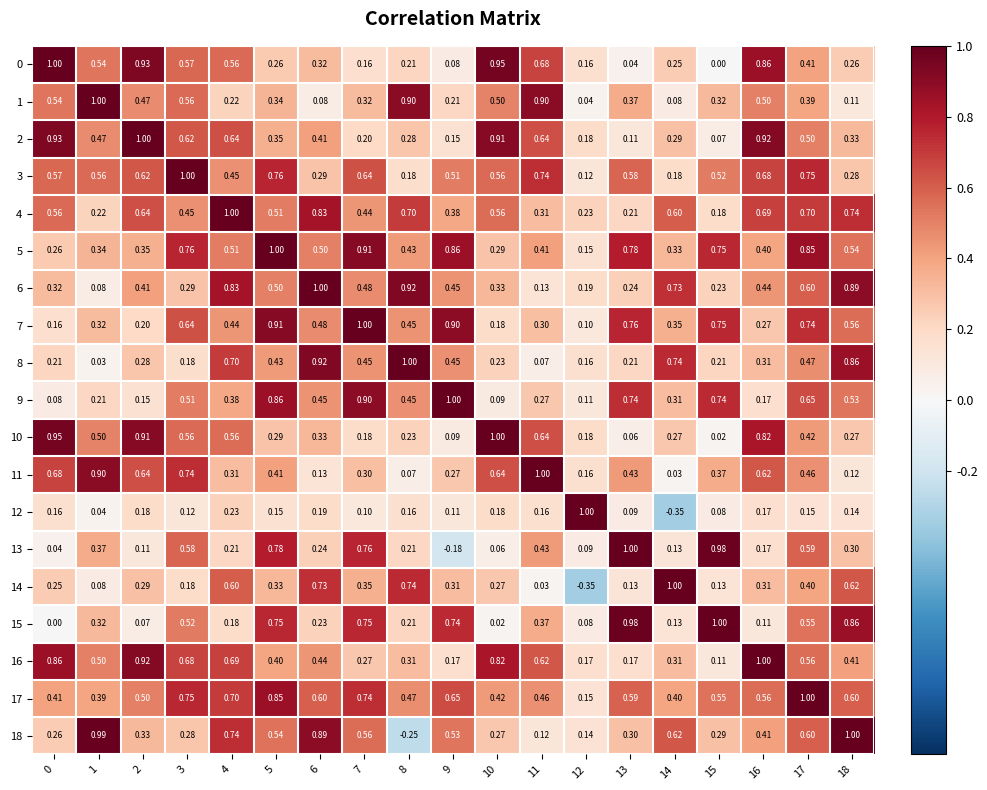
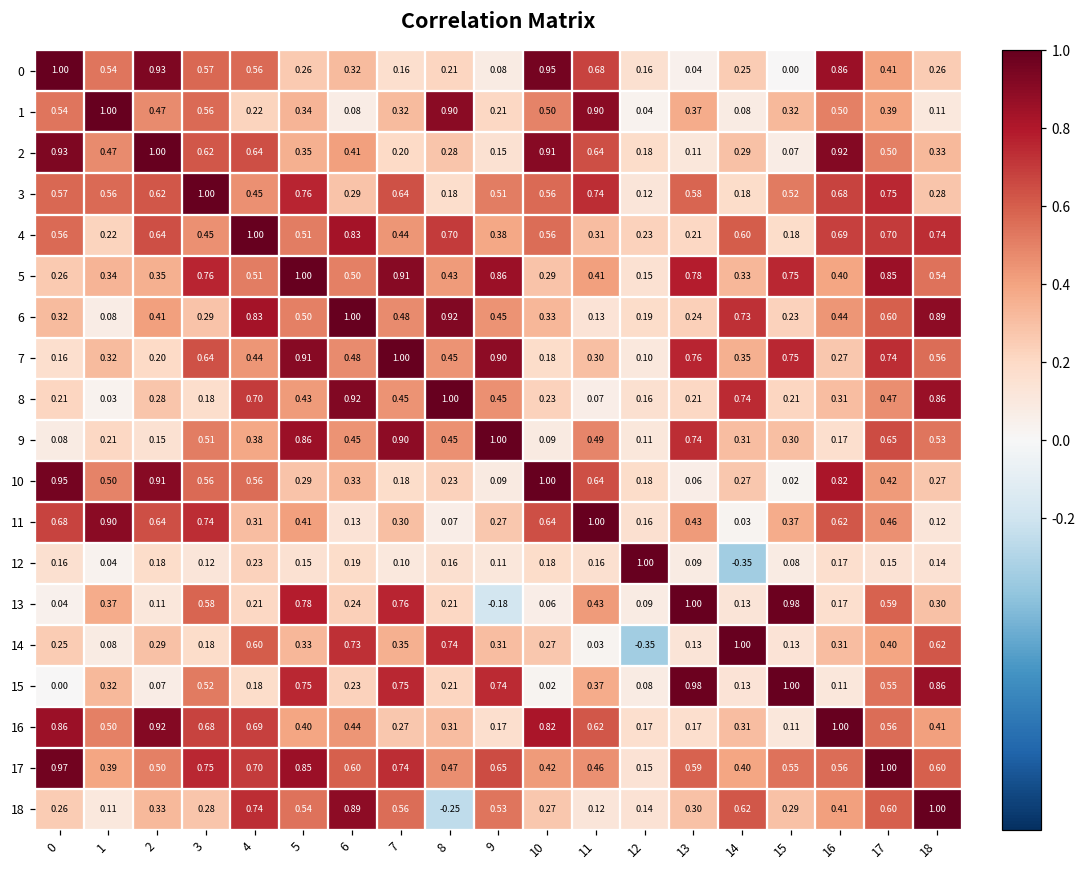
  {
    "9": {
      "0": 0.08,
      "1": 0.21,
      "2": 0.15,
      "3": 0.51,
      "4": 0.38,
      "5": 0.86,
      "6": 0.45,
      "7": 0.90,
      "8": 0.45,
      "9": 1.00,
      "10": 0.09,
-     "11": 0.27,
+     "11": 0.49,
      "12": 0.11,
      "13": 0.74,
      "14": 0.31,
-     "15": 0.74,
+     "15": 0.30,
      "16": 0.17,
      "17": 0.65,
      "18": 0.53
    },
    "17": {
-     "0": 0.41,
+     "0": 0.97,
      "1": 0.39,
      "2": 0.50,
      "3": 0.75,
      "4": 0.70,
      "5": 0.85,
      "6": 0.60,
      "7": 0.74,
      "8": 0.47,
      "9": 0.65,
      "10": 0.42,
      "11": 0.46,
      "12": 0.15,
      "13": 0.59,
      "14": 0.40,
      "15": 0.55,
      "16": 0.56,
      "17": 1.00,
      "18": 0.60
    },
    "18": {
      "0": 0.26,
-     "1": 0.99,
+     "1": 0.11,
      "2": 0.33,
      "3": 0.28,
      "4": 0.74,
      "5": 0.54,
      "6": 0.89,
      "7": 0.56,
      "8": -0.25,
      "9": 0.53,
      "10": 0.27,
      "11": 0.12,
      "12": 0.14,
      "13": 0.30,
      "14": 0.62,
      "15": 0.29,
      "16": 0.41,
      "17": 0.60,
      "18": 1.00
    }
  }
